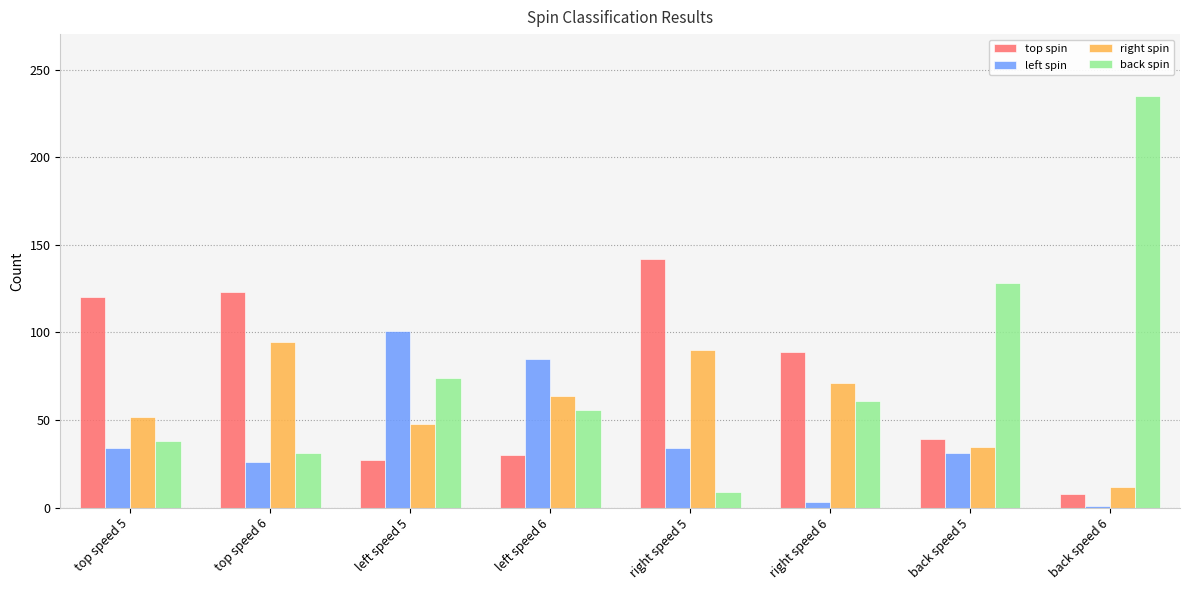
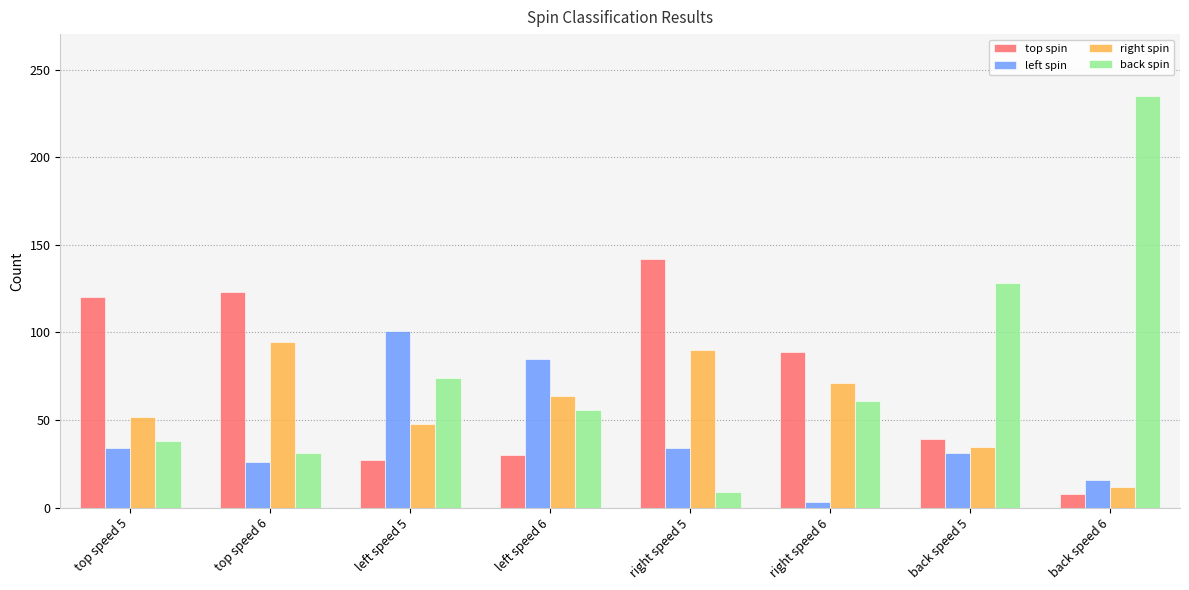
  {
    "top spin": {
      "top speed 5": 121,
      "top speed 6": 123,
      "left speed 5": 27,
      "left speed 6": 30,
      "right speed 5": 142,
      "right speed 6": 89,
      "back speed 5": 39,
      "back speed 6": 8
    },
    "left spin": {
      "top speed 5": 34,
      "top speed 6": 26,
      "left speed 5": 101,
      "left speed 6": 85,
      "right speed 5": 34,
      "right speed 6": 3,
      "back speed 5": 31,
-     "back speed 6": 1
+     "back speed 6": 16
    },
    "right spin": {
      "top speed 5": 52,
      "top speed 6": 95,
      "left speed 5": 48,
      "left speed 6": 64,
      "right speed 5": 90,
      "right speed 6": 71,
      "back speed 5": 34,
      "back speed 6": 12
    },
    "back spin": {
      "top speed 5": 38,
      "top speed 6": 31,
      "left speed 5": 74,
      "left speed 6": 56,
      "right speed 5": 9,
      "right speed 6": 61,
      "back speed 5": 128,
      "back speed 6": 235
    }
  }
